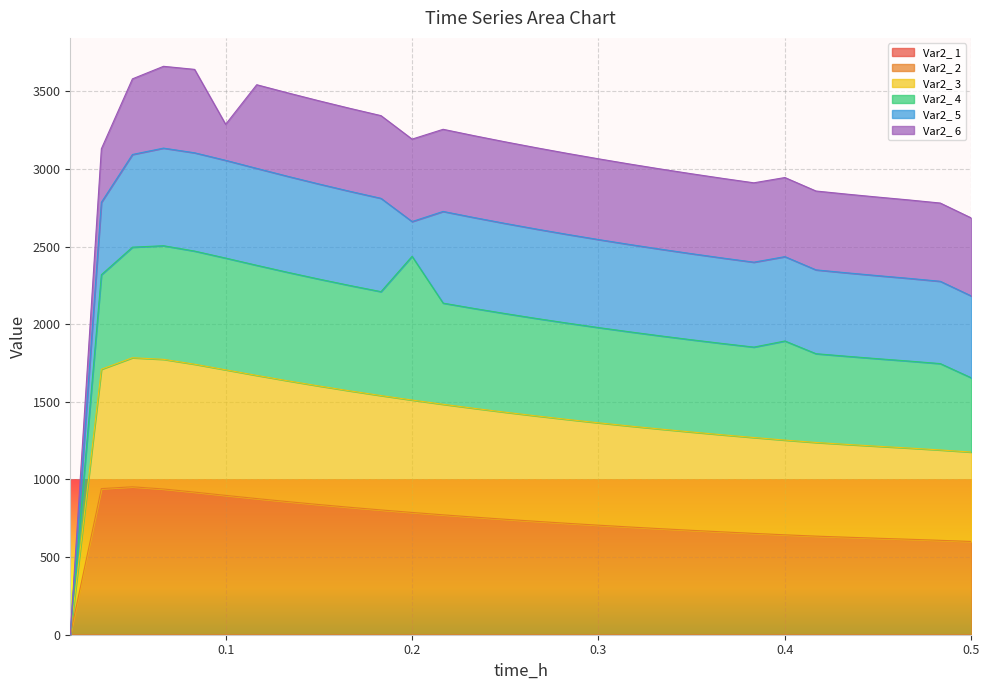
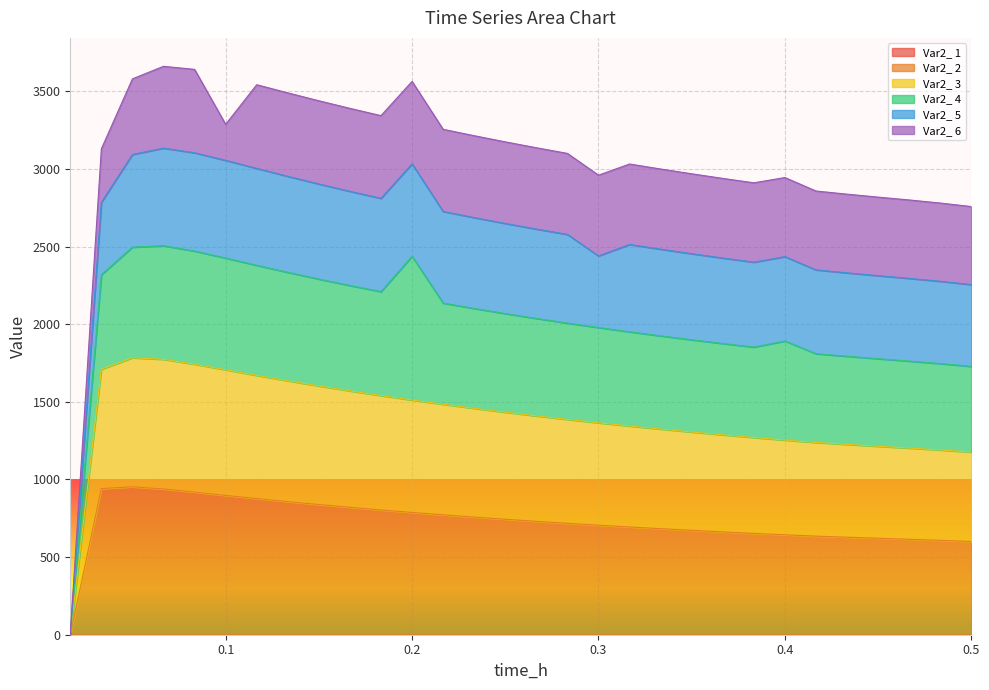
  {
    "Var2_ 3": {
      "0.1": 810,
      "0.2": 720,
      "0.3": 660,
      "0.4": 610,
      "0.5": 580
    },
    "Var2_ 4": {
      "0.1": 720,
      "0.2": 930,
      "0.3": 610,
      "0.4": 640,
-     "0.5": 480
+     "0.5": 550
    },
    "Var2_ 5": {
      "0.1": 630,
-     "0.2": 220,
-     "0.3": 570,
+     "0.2": 600,
+     "0.3": 460,
      "0.4": 540,
      "0.5": 530
    },
    "Var2_ 6": {
      "0.1": 230,
      "0.2": 530,
      "0.3": 520,
      "0.4": 510,
      "0.5": 500
    }
  }
